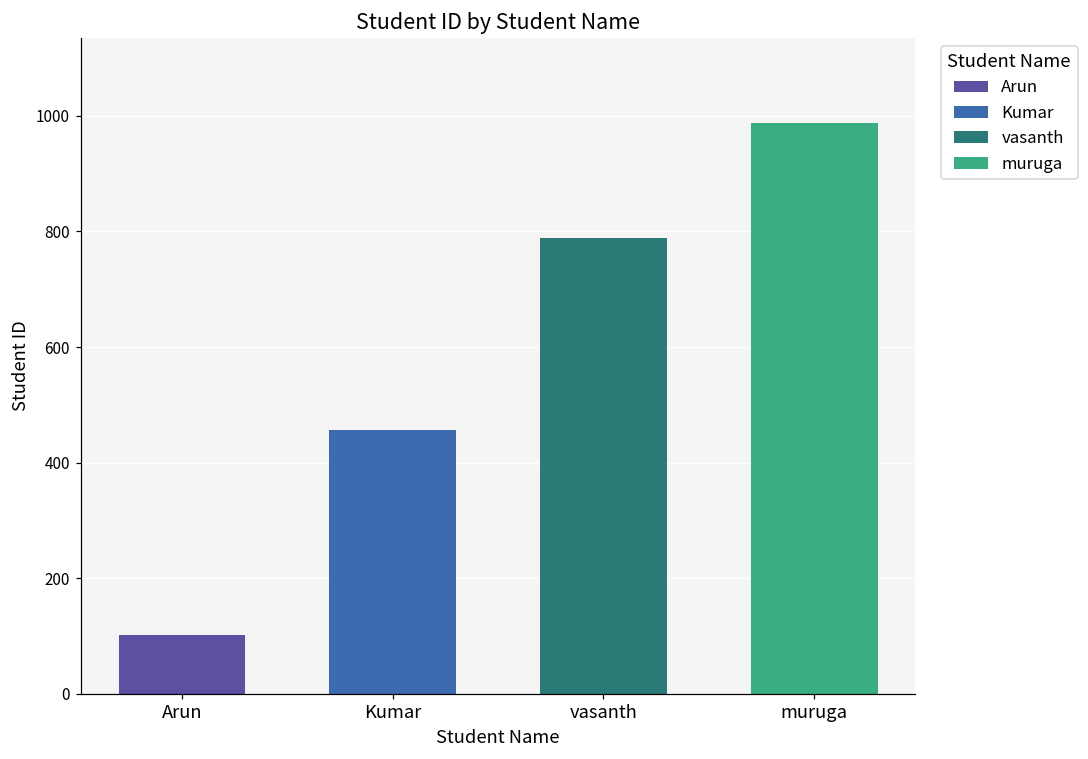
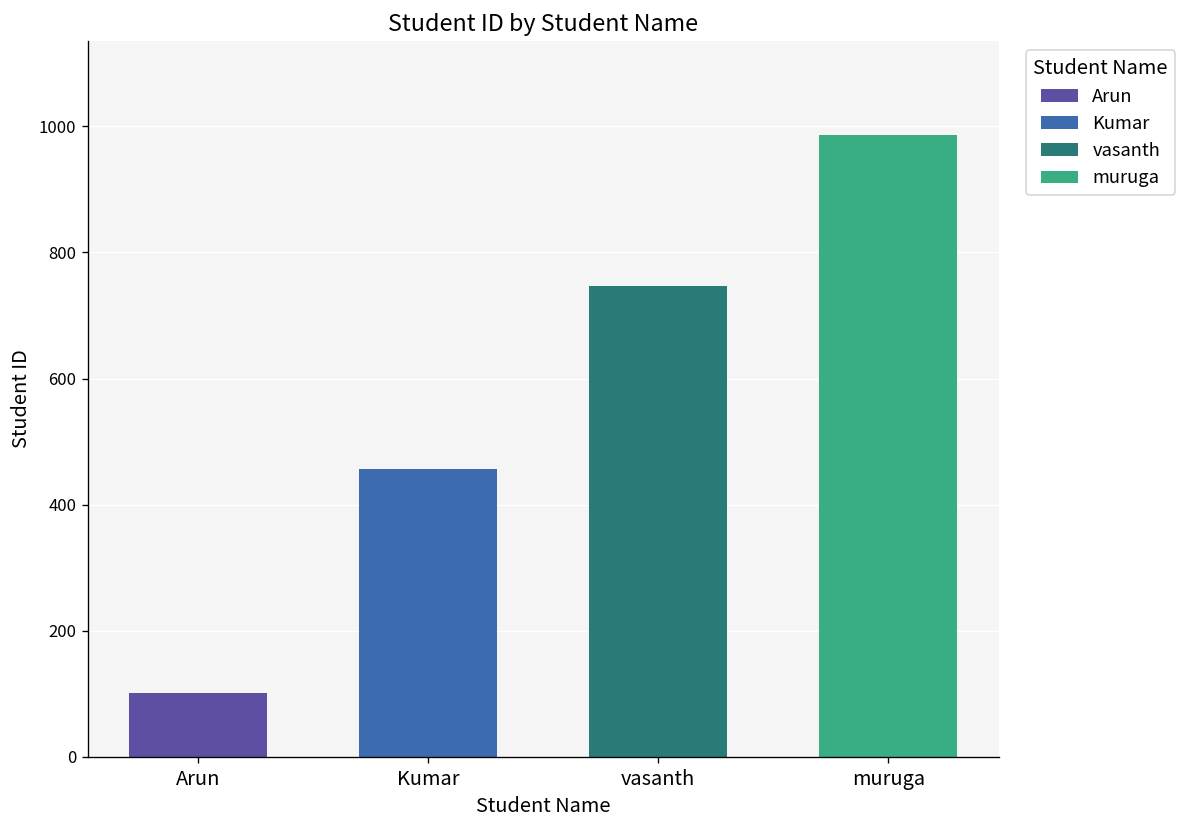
  {
    "Arun": 100,
    "Kumar": 460,
-   "vasanth": 790,
+   "vasanth": 750,
    "muruga": 990
  }
